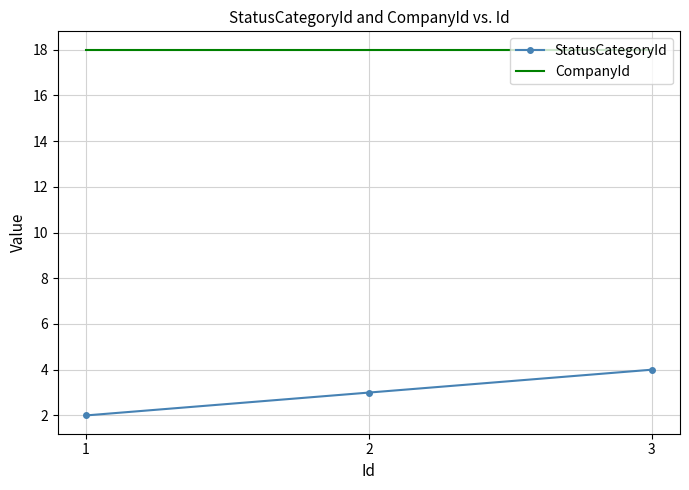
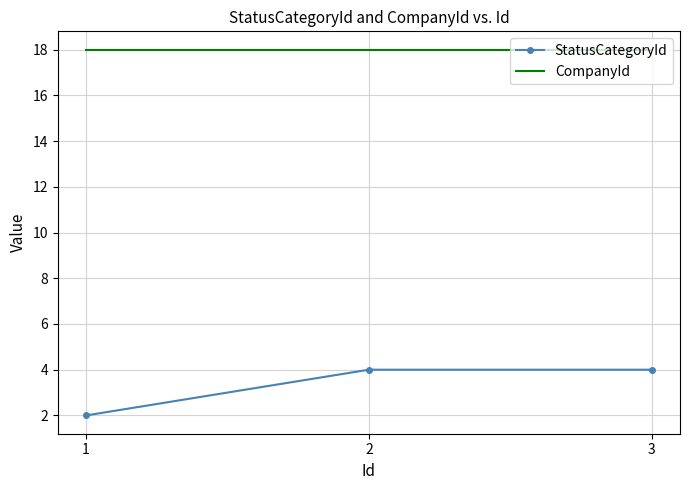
  {
    "StatusCategoryId": {
      "1": 2,
-     "2": 3,
+     "2": 4,
      "3": 4
    },
    "CompanyId": {
      "1": 18,
      "2": 18
    }
  }
